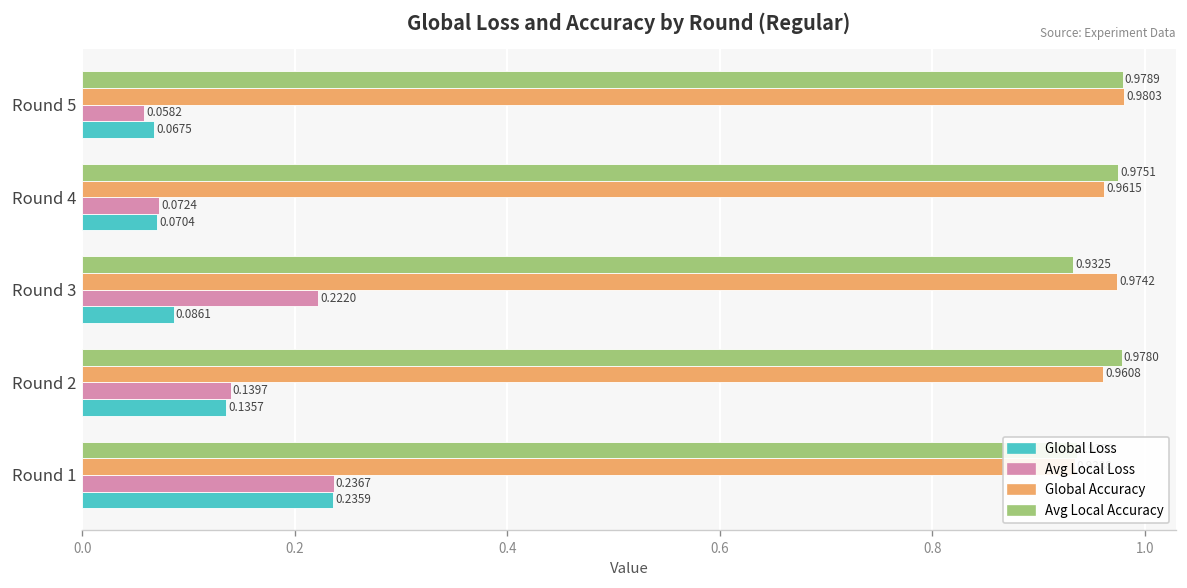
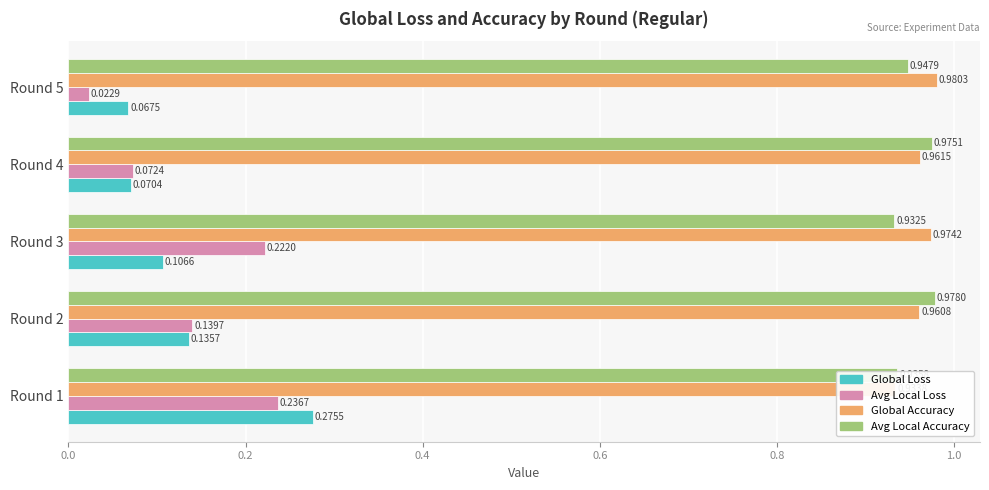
  {
    "Global Loss": {
      "Round 5": 0.0675,
      "Round 4": 0.0704,
-     "Round 3": 0.0861,
+     "Round 3": 0.1066,
      "Round 2": 0.1357,
-     "Round 1": 0.2359
+     "Round 1": 0.2755
    },
    "Avg Local Loss": {
-     "Round 5": 0.0582,
+     "Round 5": 0.0229,
      "Round 4": 0.0724,
      "Round 3": 0.2220,
      "Round 2": 0.1397,
      "Round 1": 0.2367
    },
    "Global Accuracy": {
      "Round 5": 0.9803,
      "Round 4": 0.9615,
      "Round 3": 0.9742,
      "Round 2": 0.9608
    },
    "Avg Local Accuracy": {
-     "Round 5": 0.9789,
+     "Round 5": 0.9479,
      "Round 4": 0.9751,
      "Round 3": 0.9325,
      "Round 2": 0.9780
    }
  }
